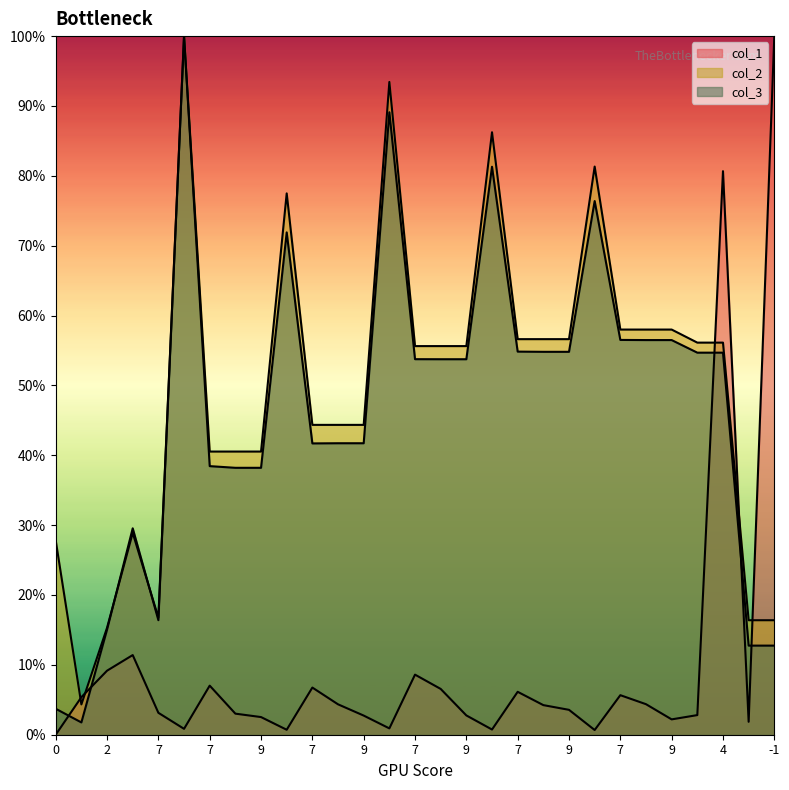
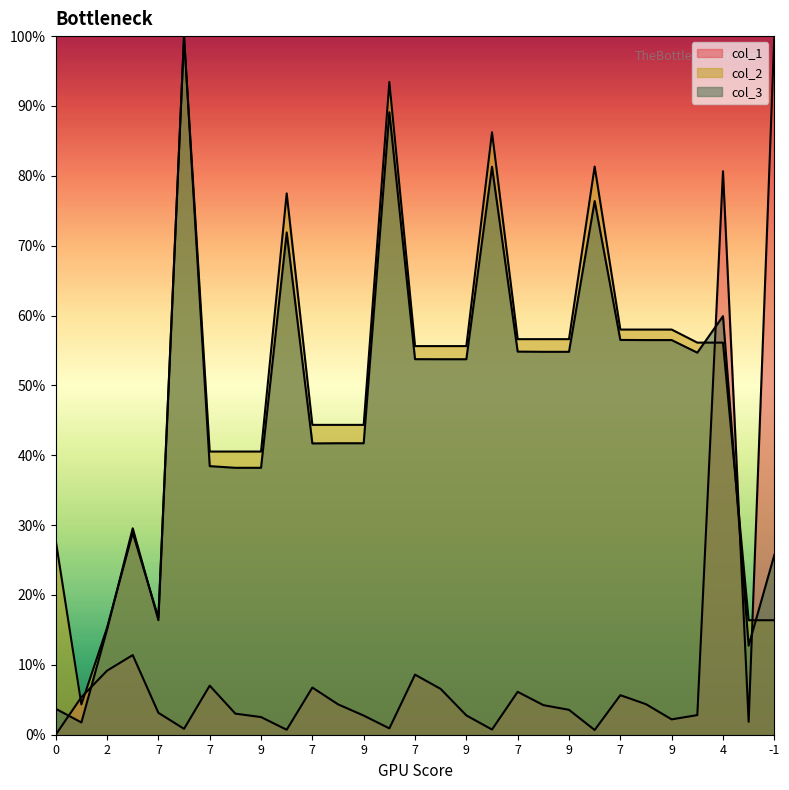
  {
    "col_1": {
      "0": "0%",
      "2": "9%",
      "4": "81%",
      "-1": "100%"
    },
    "col_2": {
      "0": "28%",
      "4": "56%",
      "-1": "16%"
    },
    "col_3": {
      "0": "4%",
-     "4": "55%",
-     "-1": "13%"
+     "4": "60%",
+     "-1": "26%"
    }
  }
